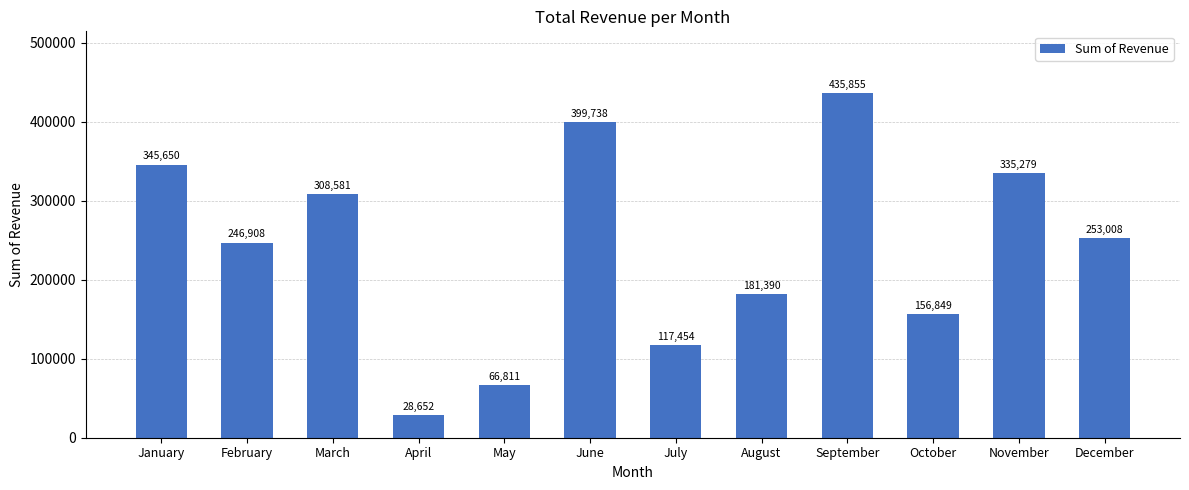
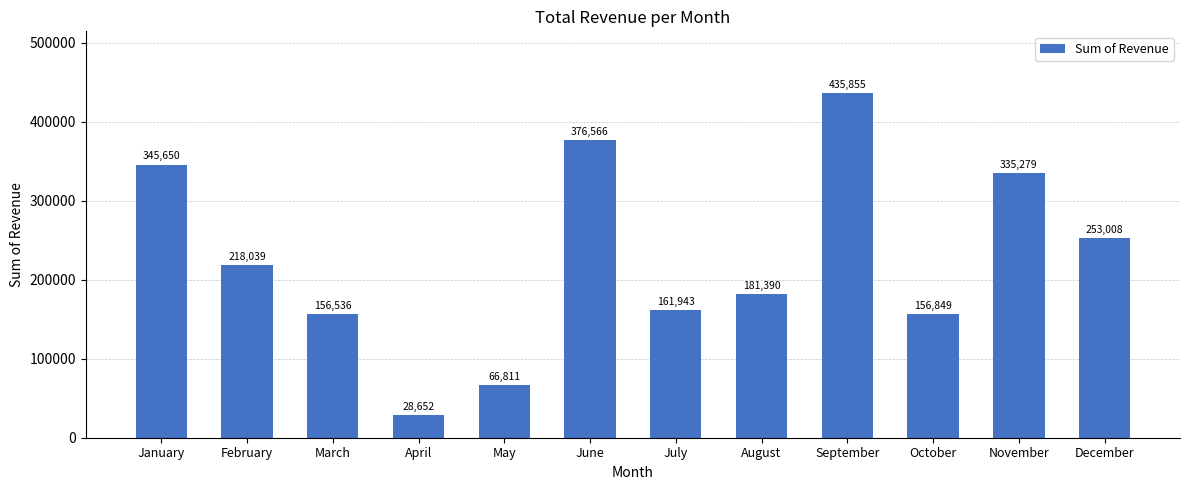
  {
    "January": "345,650",
-   "February": "246,908",
-   "March": "308,581",
+   "February": "218,039",
+   "March": "156,536",
    "April": "28,652",
    "May": "66,811",
-   "June": "399,738",
-   "July": "117,454",
+   "June": "376,566",
+   "July": "161,943",
    "August": "181,390",
    "September": "435,855",
    "October": "156,849",
    "November": "335,279",
    "December": "253,008"
  }
